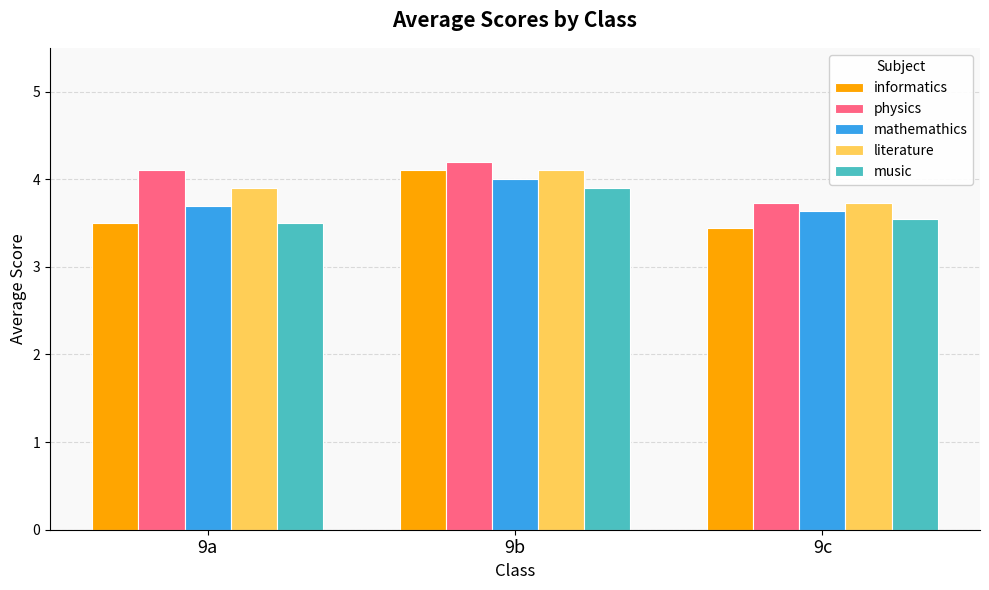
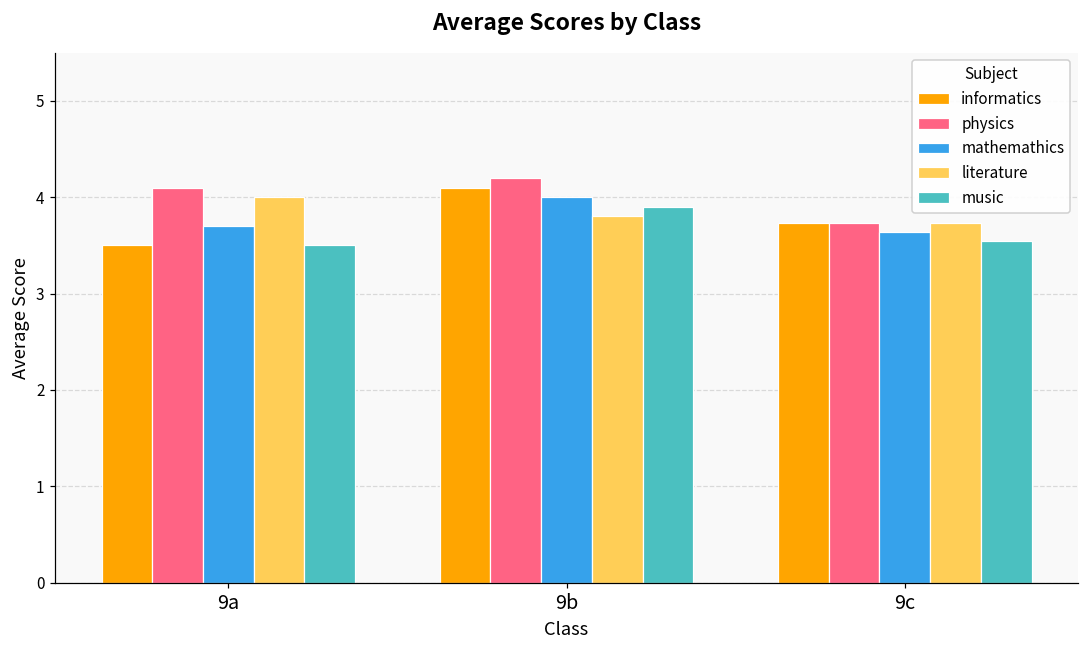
  {
    "informatics": {
      "9a": 3.5,
      "9b": 4.1,
-     "9c": 3.4
+     "9c": 3.7
    },
    "physics": {
      "9a": 4.1,
      "9b": 4.2,
      "9c": 3.7
    },
    "literature": {
-     "9a": 3.9,
-     "9b": 4.1,
+     "9a": 4.0,
+     "9b": 3.8,
      "9c": 3.7
    }
  }
